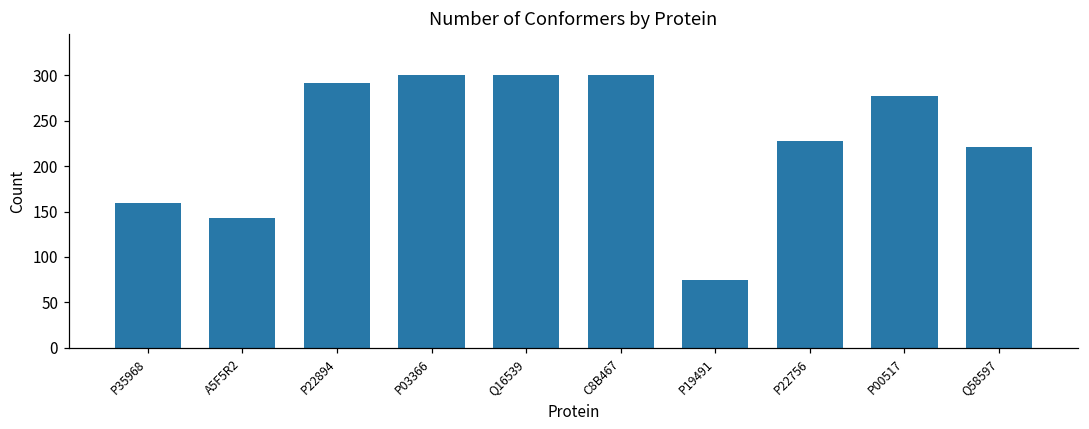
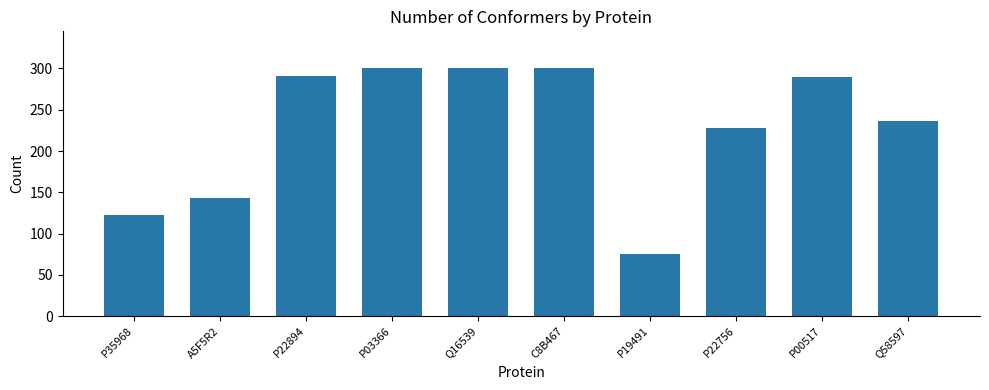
  {
-   "P35968": 160,
+   "P35968": 120,
    "A5F5R2": 140,
    "P22894": 290,
    "P03366": 300,
    "Q16539": 300,
    "C8B467": 300,
    "P19491": 80,
    "P22756": 230,
-   "P00517": 280,
-   "Q58597": 220
+   "P00517": 290,
+   "Q58597": 240
  }
